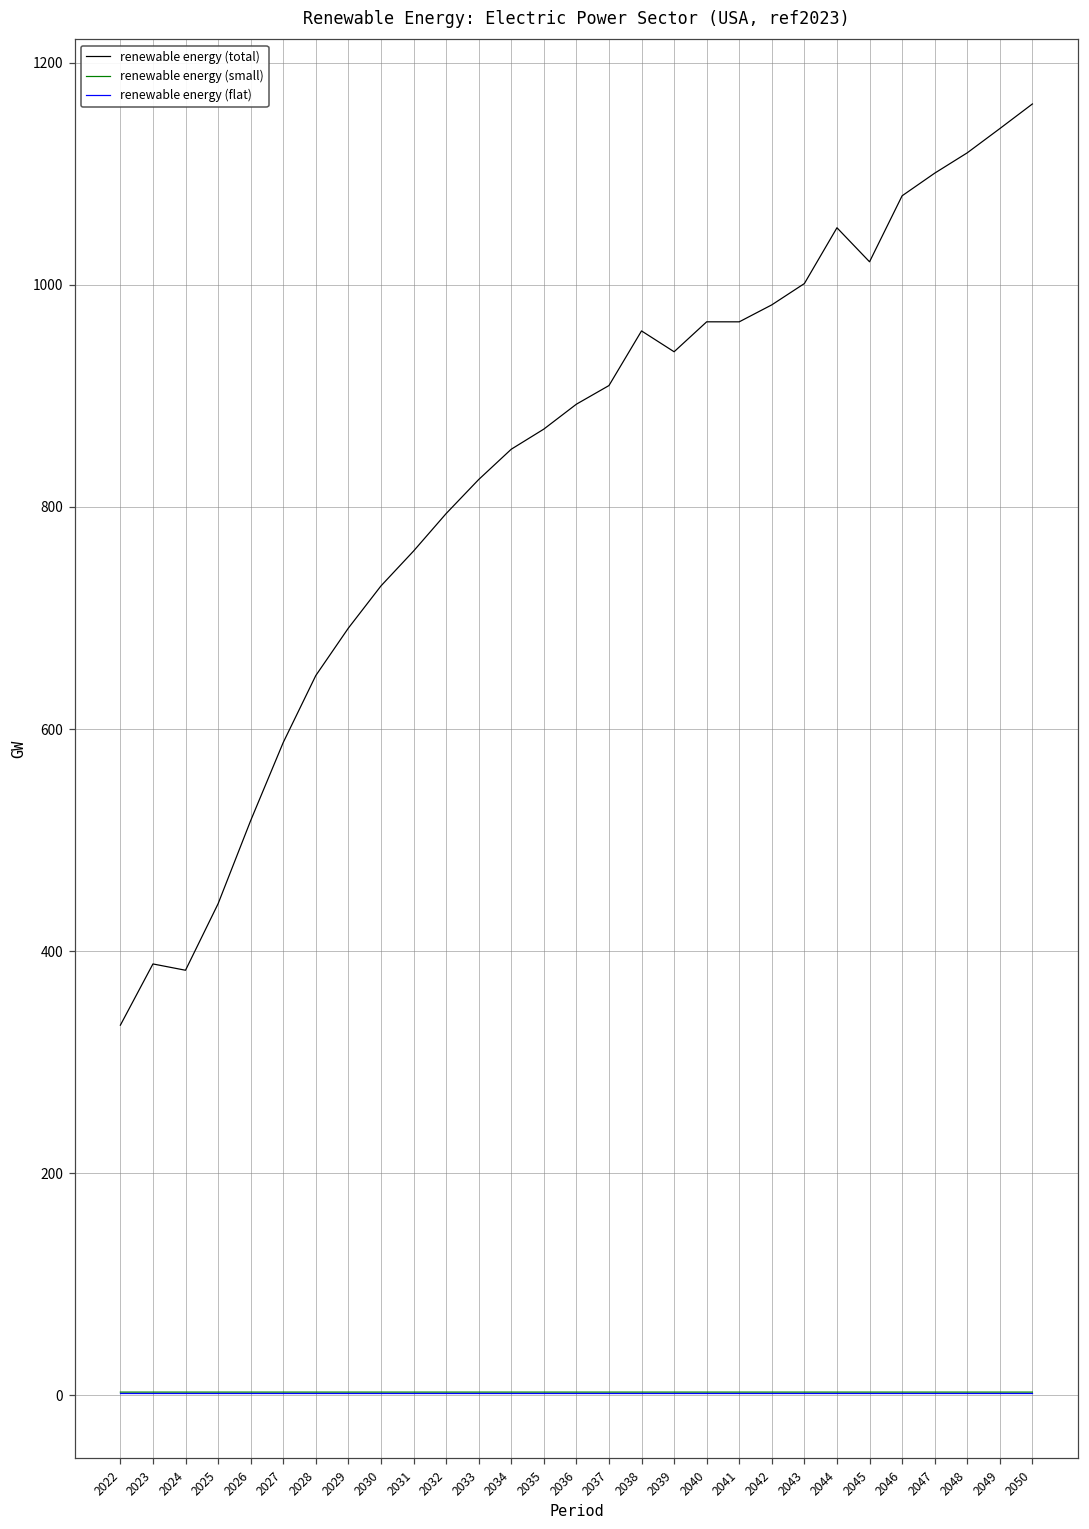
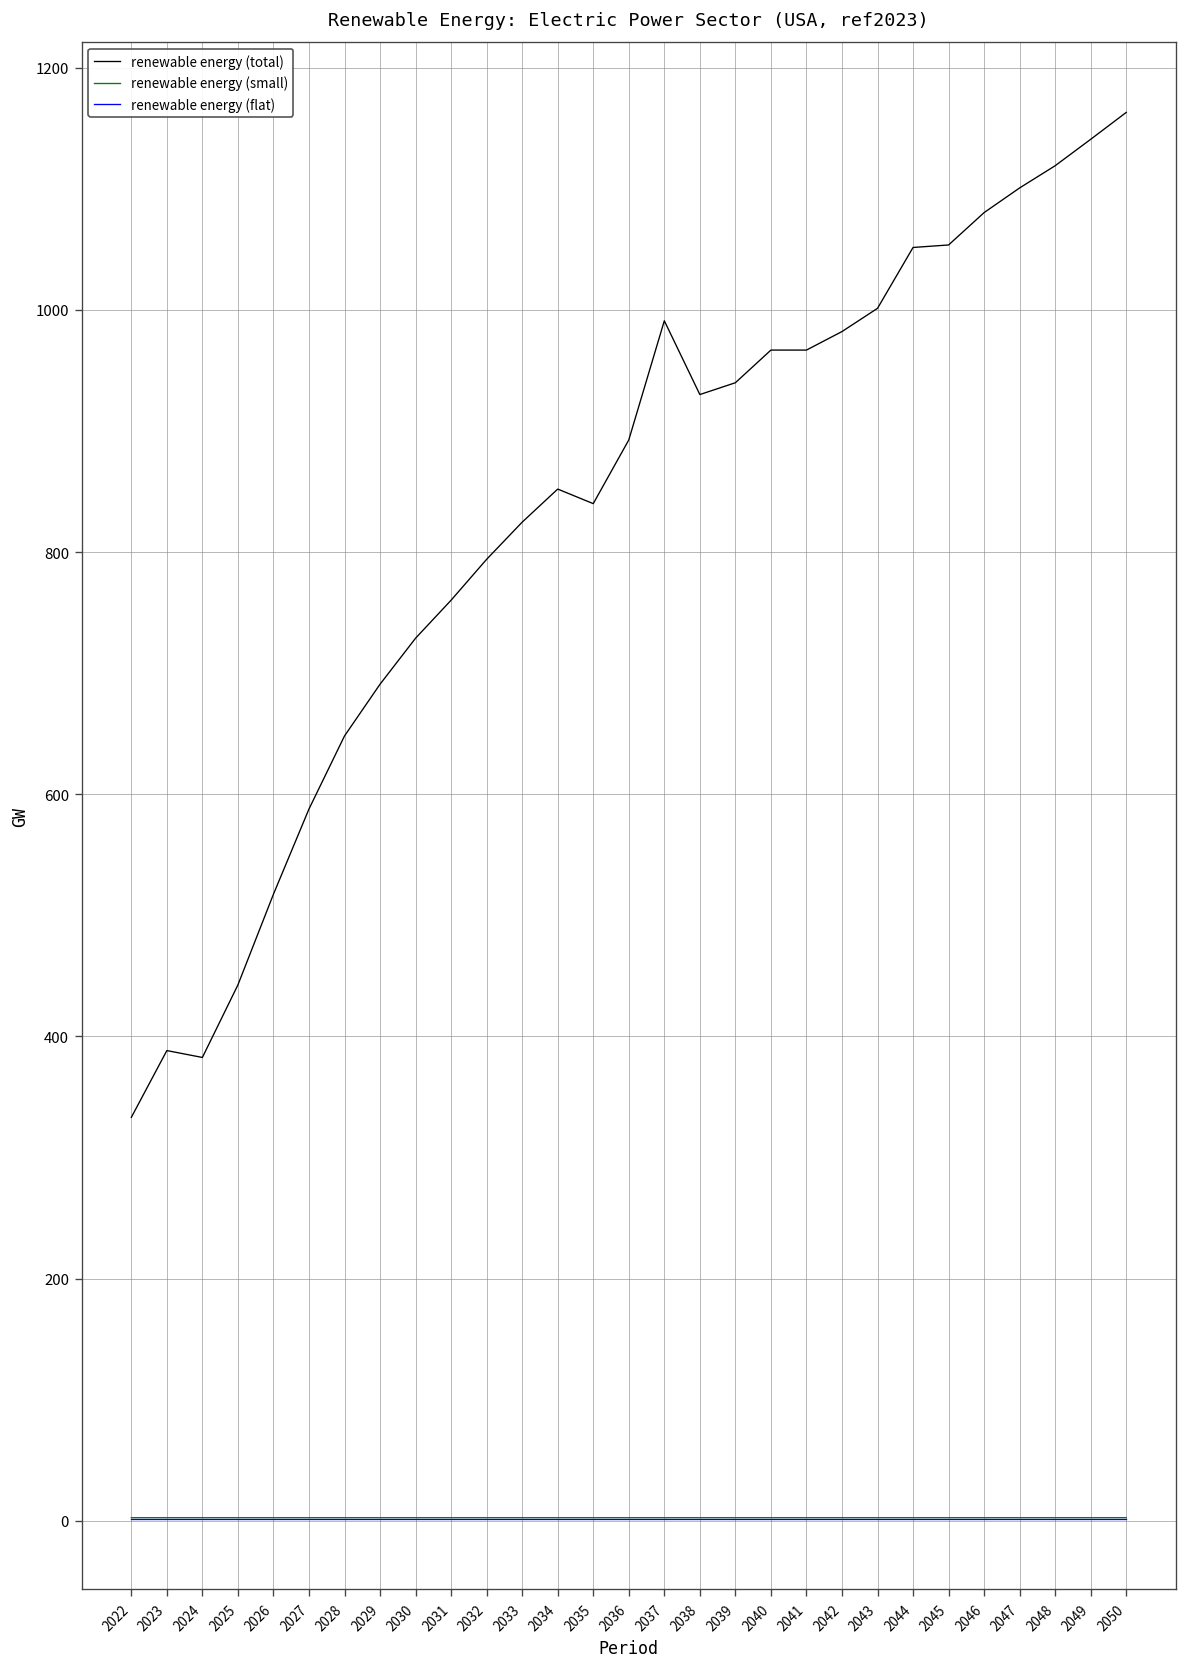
  {
    "renewable energy (total)": {
      "2022": 333,
      "2023": 388,
      "2024": 383,
      "2025": 443,
      "2026": 517,
      "2027": 588,
      "2028": 648,
      "2029": 691,
      "2030": 729,
      "2031": 760,
      "2032": 794,
      "2033": 825,
      "2034": 852,
-     "2035": 870,
+     "2035": 840,
      "2036": 893,
-     "2037": 909,
-     "2038": 959,
+     "2037": 991,
+     "2038": 930,
      "2039": 940,
      "2040": 967,
      "2041": 967,
      "2042": 982,
      "2043": 1001,
      "2044": 1052,
-     "2045": 1021,
+     "2045": 1054,
      "2046": 1080,
      "2047": 1101,
      "2048": 1119,
      "2049": 1141,
      "2050": 1163
    }
  }
